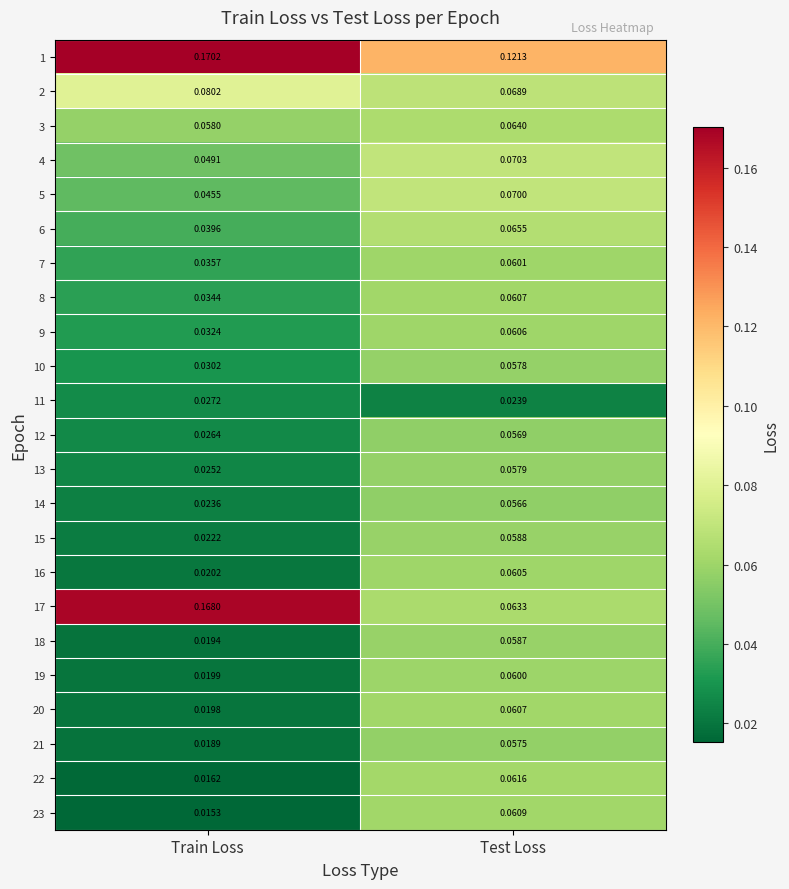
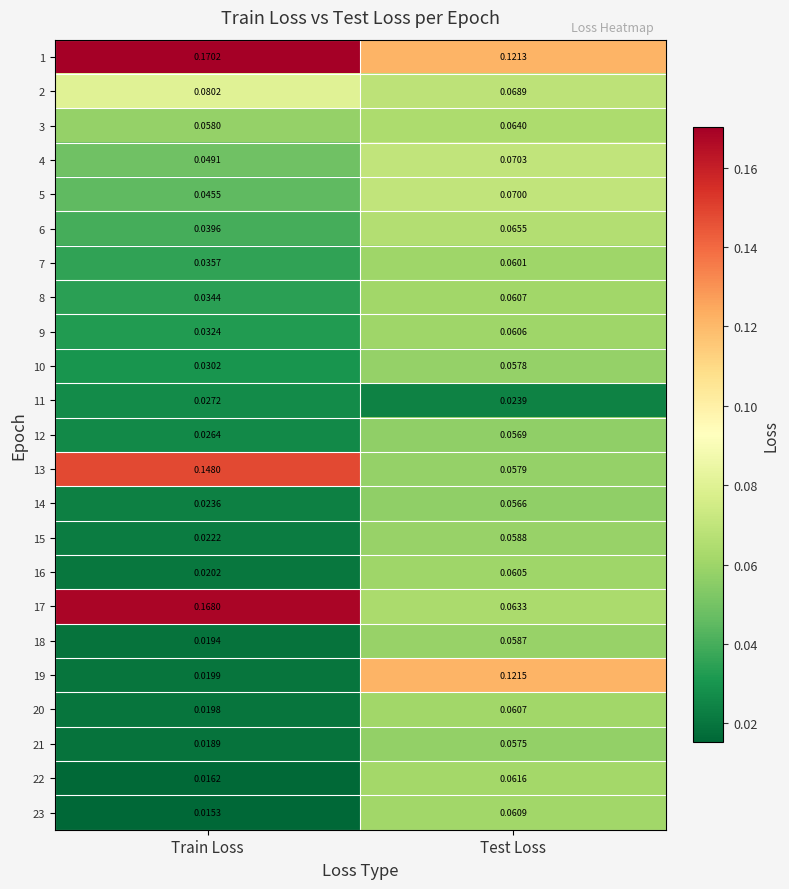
  {
    "1": {
      "Train Loss": 0.1702,
      "Test Loss": 0.1213
    },
    "2": {
      "Train Loss": 0.0802,
      "Test Loss": 0.0689
    },
    "3": {
      "Train Loss": 0.0580,
      "Test Loss": 0.0640
    },
    "4": {
      "Train Loss": 0.0491,
      "Test Loss": 0.0703
    },
    "5": {
      "Train Loss": 0.0455,
      "Test Loss": 0.0700
    },
    "6": {
      "Train Loss": 0.0396,
      "Test Loss": 0.0655
    },
    "7": {
      "Train Loss": 0.0357,
      "Test Loss": 0.0601
    },
    "8": {
      "Train Loss": 0.0344,
      "Test Loss": 0.0607
    },
    "9": {
      "Train Loss": 0.0324,
      "Test Loss": 0.0606
    },
    "10": {
      "Train Loss": 0.0302,
      "Test Loss": 0.0578
    },
    "11": {
      "Train Loss": 0.0272,
      "Test Loss": 0.0239
    },
    "12": {
      "Train Loss": 0.0264,
      "Test Loss": 0.0569
    },
    "13": {
-     "Train Loss": 0.0252,
+     "Train Loss": 0.1480,
      "Test Loss": 0.0579
    },
    "14": {
      "Train Loss": 0.0236,
      "Test Loss": 0.0566
    },
    "15": {
      "Train Loss": 0.0222,
      "Test Loss": 0.0588
    },
    "16": {
      "Train Loss": 0.0202,
      "Test Loss": 0.0605
    },
    "17": {
      "Train Loss": 0.1680,
      "Test Loss": 0.0633
    },
    "18": {
      "Train Loss": 0.0194,
      "Test Loss": 0.0587
    },
    "19": {
      "Train Loss": 0.0199,
-     "Test Loss": 0.0600
+     "Test Loss": 0.1215
    },
    "20": {
      "Train Loss": 0.0198,
      "Test Loss": 0.0607
    },
    "21": {
      "Train Loss": 0.0189,
      "Test Loss": 0.0575
    },
    "22": {
      "Train Loss": 0.0162,
      "Test Loss": 0.0616
    },
    "23": {
      "Train Loss": 0.0153,
      "Test Loss": 0.0609
    }
  }
